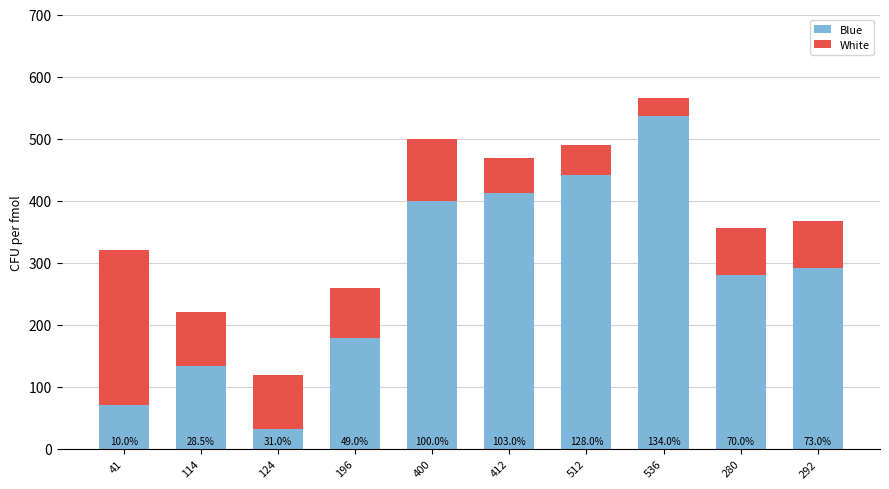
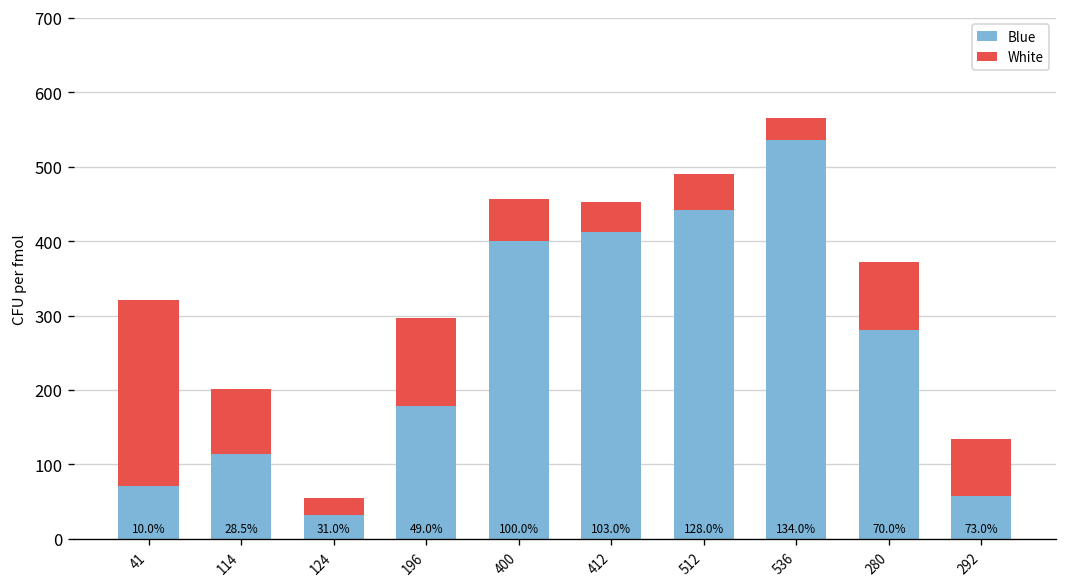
  {
    "Blue": {
-     "114": 130,
-     "292": 290
+     "114": 110,
+     "292": 60
    },
    "White": {
      "41": 250,
      "114": 90,
-     "124": 90,
-     "196": 80,
-     "400": 100,
-     "412": 60,
+     "124": 20,
+     "196": 120,
+     "400": 60,
+     "412": 40,
      "512": 50,
      "536": 30,
-     "280": 80,
+     "280": 90,
      "292": 80
    }
  }
